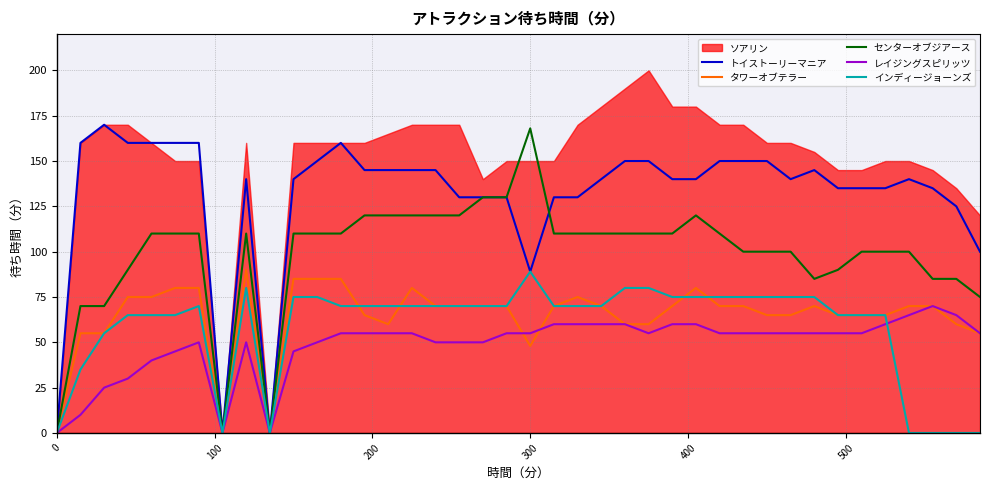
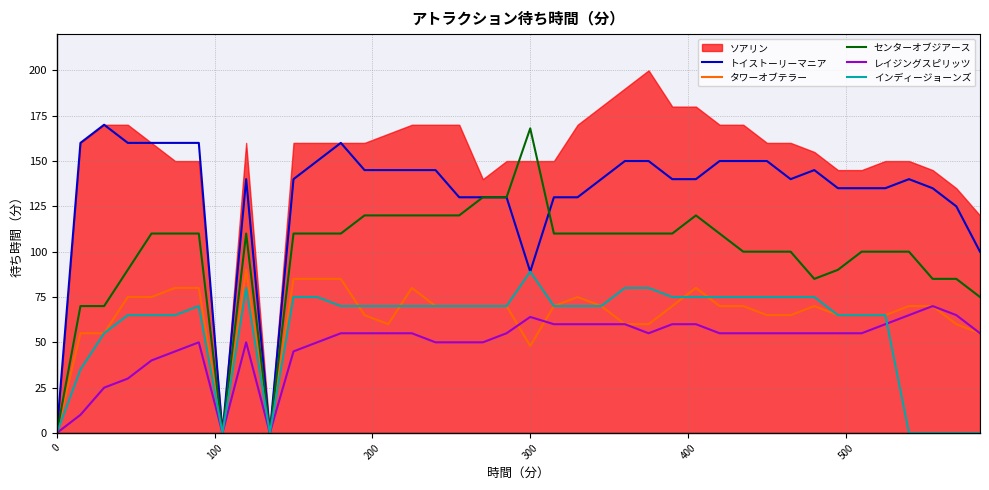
  {
    "ソアリン": {
      "300": 150
    },
    "タワーオブテラー": {
      "300": 48
    },
    "センターオブジアース": {
      "300": 168
    },
    "レイジングスピリッツ": {
-     "300": 55
+     "300": 64
    }
  }
